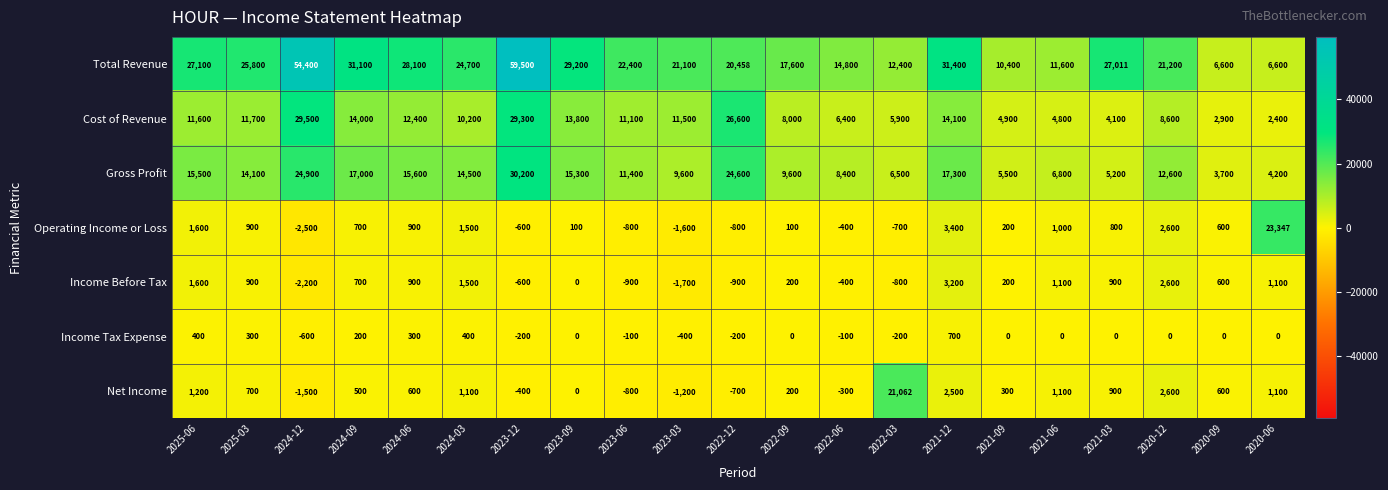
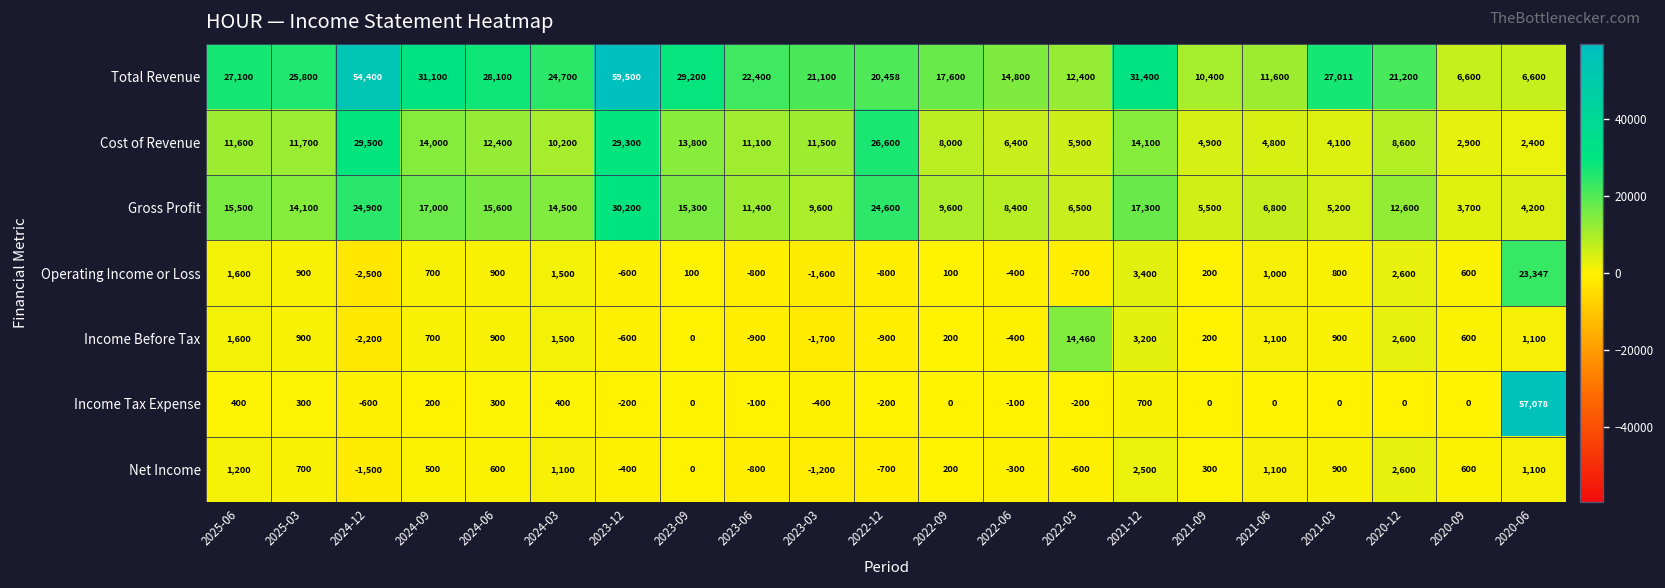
  {
    "Total Revenue": {
      "2025-06": "27,100",
      "2025-03": "25,800",
      "2024-12": "54,400",
      "2024-09": "31,100",
      "2024-06": "28,100",
      "2024-03": "24,700",
      "2023-12": "59,500",
      "2023-09": "29,200",
      "2023-06": "22,400",
      "2023-03": "21,100",
      "2022-12": "20,458",
      "2022-09": "17,600",
      "2022-06": "14,800",
      "2022-03": "12,400",
      "2021-12": "31,400",
      "2021-09": "10,400",
      "2021-06": "11,600",
      "2021-03": "27,011",
      "2020-12": "21,200",
      "2020-09": "6,600",
      "2020-06": "6,600"
    },
    "Cost of Revenue": {
      "2025-06": "11,600",
      "2025-03": "11,700",
      "2024-12": "29,500",
      "2024-09": "14,000",
      "2024-06": "12,400",
      "2024-03": "10,200",
      "2023-12": "29,300",
      "2023-09": "13,800",
      "2023-06": "11,100",
      "2023-03": "11,500",
      "2022-12": "26,600",
      "2022-09": "8,000",
      "2022-06": "6,400",
      "2022-03": "5,900",
      "2021-12": "14,100",
      "2021-09": "4,900",
      "2021-06": "4,800",
      "2021-03": "4,100",
      "2020-12": "8,600",
      "2020-09": "2,900",
      "2020-06": "2,400"
    },
    "Gross Profit": {
      "2025-06": "15,500",
      "2025-03": "14,100",
      "2024-12": "24,900",
      "2024-09": "17,000",
      "2024-06": "15,600",
      "2024-03": "14,500",
      "2023-12": "30,200",
      "2023-09": "15,300",
      "2023-06": "11,400",
      "2023-03": "9,600",
      "2022-12": "24,600",
      "2022-09": "9,600",
      "2022-06": "8,400",
      "2022-03": "6,500",
      "2021-12": "17,300",
      "2021-09": "5,500",
      "2021-06": "6,800",
      "2021-03": "5,200",
      "2020-12": "12,600",
      "2020-09": "3,700",
      "2020-06": "4,200"
    },
    "Operating Income or Loss": {
      "2025-06": "1,600",
      "2025-03": "900",
      "2024-12": "-2,500",
      "2024-09": "700",
      "2024-06": "900",
      "2024-03": "1,500",
      "2023-12": "-600",
      "2023-09": "100",
      "2023-06": "-800",
      "2023-03": "-1,600",
      "2022-12": "-800",
      "2022-09": "100",
      "2022-06": "-400",
      "2022-03": "-700",
      "2021-12": "3,400",
      "2021-09": "200",
      "2021-06": "1,000",
      "2021-03": "800",
      "2020-12": "2,600",
      "2020-09": "600",
      "2020-06": "23,347"
    },
    "Income Before Tax": {
      "2025-06": "1,600",
      "2025-03": "900",
      "2024-12": "-2,200",
      "2024-09": "700",
      "2024-06": "900",
      "2024-03": "1,500",
      "2023-12": "-600",
      "2023-09": "0",
      "2023-06": "-900",
      "2023-03": "-1,700",
      "2022-12": "-900",
      "2022-09": "200",
      "2022-06": "-400",
-     "2022-03": "-800",
+     "2022-03": "14,460",
      "2021-12": "3,200",
      "2021-09": "200",
      "2021-06": "1,100",
      "2021-03": "900",
      "2020-12": "2,600",
      "2020-09": "600",
      "2020-06": "1,100"
    },
    "Income Tax Expense": {
      "2025-06": "400",
      "2025-03": "300",
      "2024-12": "-600",
      "2024-09": "200",
      "2024-06": "300",
      "2024-03": "400",
      "2023-12": "-200",
      "2023-09": "0",
      "2023-06": "-100",
      "2023-03": "-400",
      "2022-12": "-200",
      "2022-09": "0",
      "2022-06": "-100",
      "2022-03": "-200",
      "2021-12": "700",
      "2021-09": "0",
      "2021-06": "0",
      "2021-03": "0",
      "2020-12": "0",
      "2020-09": "0",
-     "2020-06": "0"
+     "2020-06": "57,078"
    },
    "Net Income": {
      "2025-06": "1,200",
      "2025-03": "700",
      "2024-12": "-1,500",
      "2024-09": "500",
      "2024-06": "600",
      "2024-03": "1,100",
      "2023-12": "-400",
      "2023-09": "0",
      "2023-06": "-800",
      "2023-03": "-1,200",
      "2022-12": "-700",
      "2022-09": "200",
      "2022-06": "-300",
-     "2022-03": "21,062",
+     "2022-03": "-600",
      "2021-12": "2,500",
      "2021-09": "300",
      "2021-06": "1,100",
      "2021-03": "900",
      "2020-12": "2,600",
      "2020-09": "600",
      "2020-06": "1,100"
    }
  }
